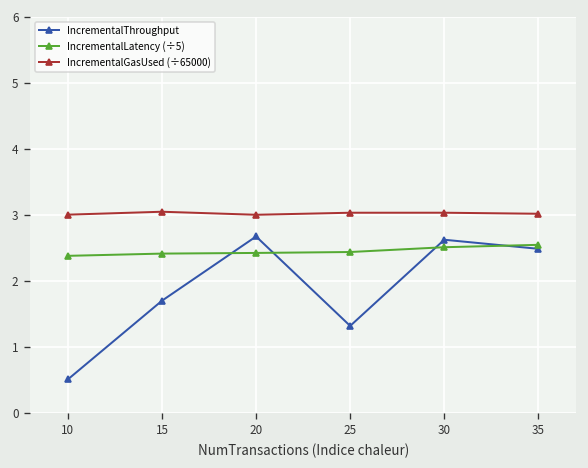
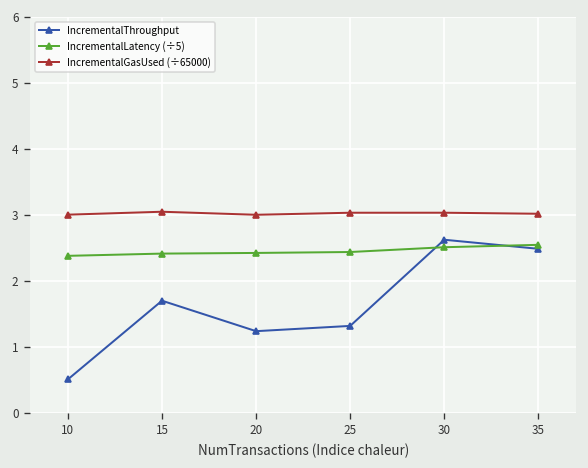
  {
    "IncrementalThroughput": {
      "10": 0.5,
      "15": 1.7,
-     "20": 2.7,
+     "20": 1.2,
      "25": 1.3,
      "30": 2.6,
      "35": 2.5
    },
    "IncrementalLatency (÷5)": {
      "10": 2.4,
      "15": 2.4,
      "20": 2.4,
      "25": 2.4,
      "30": 2.5,
      "35": 2.5
    },
    "IncrementalGasUsed (÷65000)": {
      "10": 3.0,
      "15": 3.0,
      "20": 3.0,
      "25": 3.0,
      "30": 3.0,
      "35": 3.0
    }
  }
